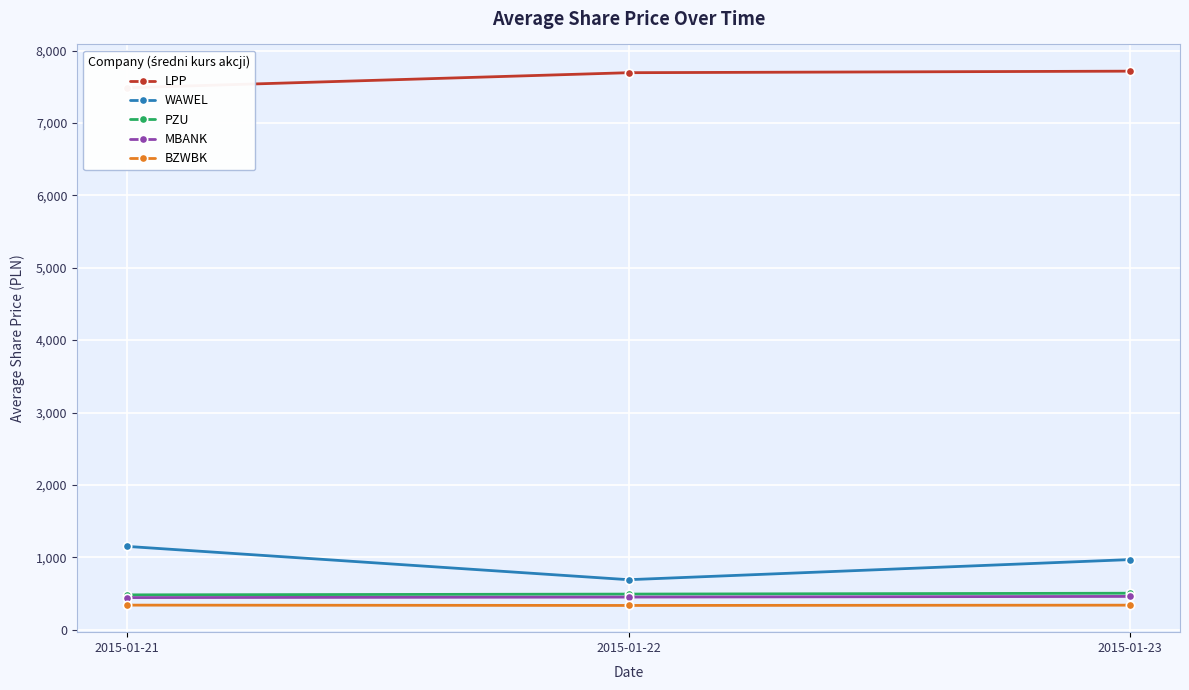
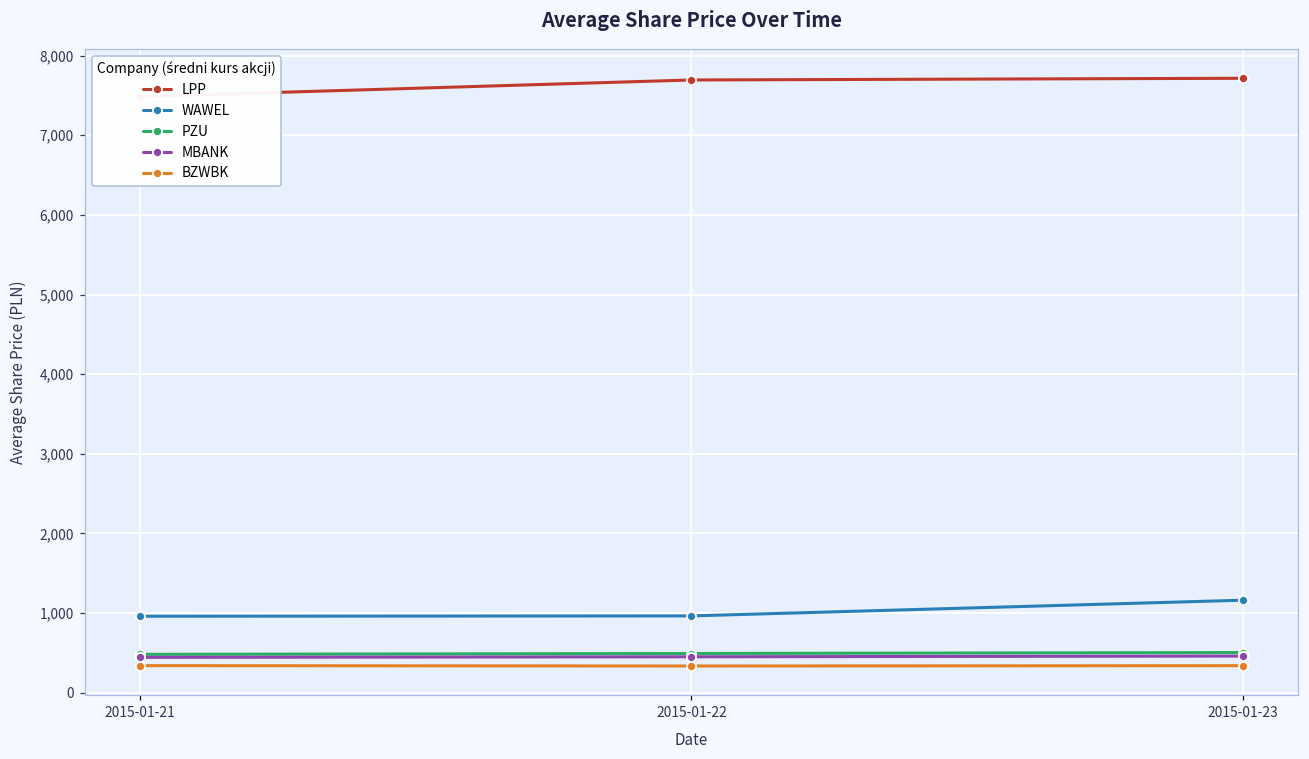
  {
    "LPP": {
      "2015-01-22": "7,700",
      "2015-01-23": "7,700"
    },
    "WAWEL": {
-     "2015-01-21": "1,200",
-     "2015-01-22": "700",
-     "2015-01-23": "1,000"
+     "2015-01-21": "1,000",
+     "2015-01-22": "1,000",
+     "2015-01-23": "1,200"
    },
    "PZU": {
      "2015-01-21": "500",
      "2015-01-22": "500",
      "2015-01-23": "500"
    },
    "MBANK": {
      "2015-01-21": "400",
      "2015-01-22": "500",
      "2015-01-23": "500"
    },
    "BZWBK": {
      "2015-01-21": "300",
      "2015-01-22": "300",
      "2015-01-23": "300"
    }
  }
